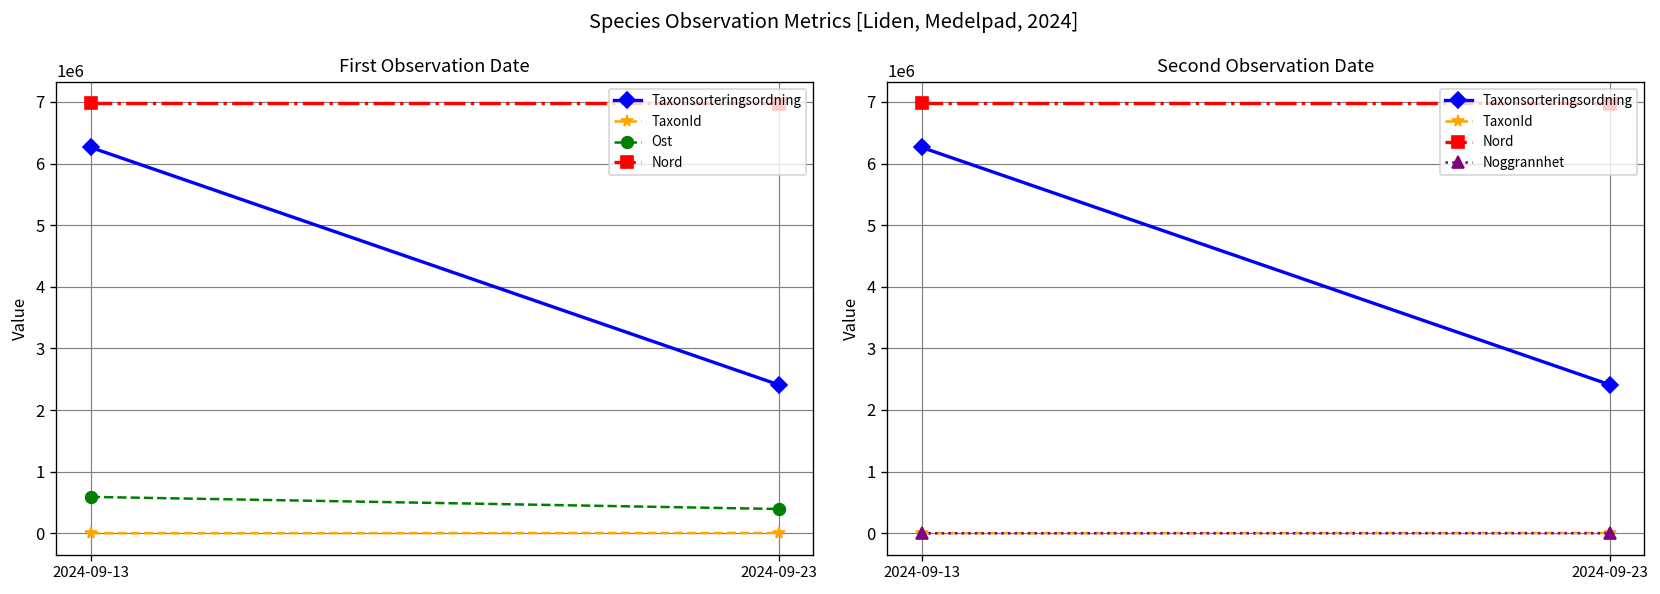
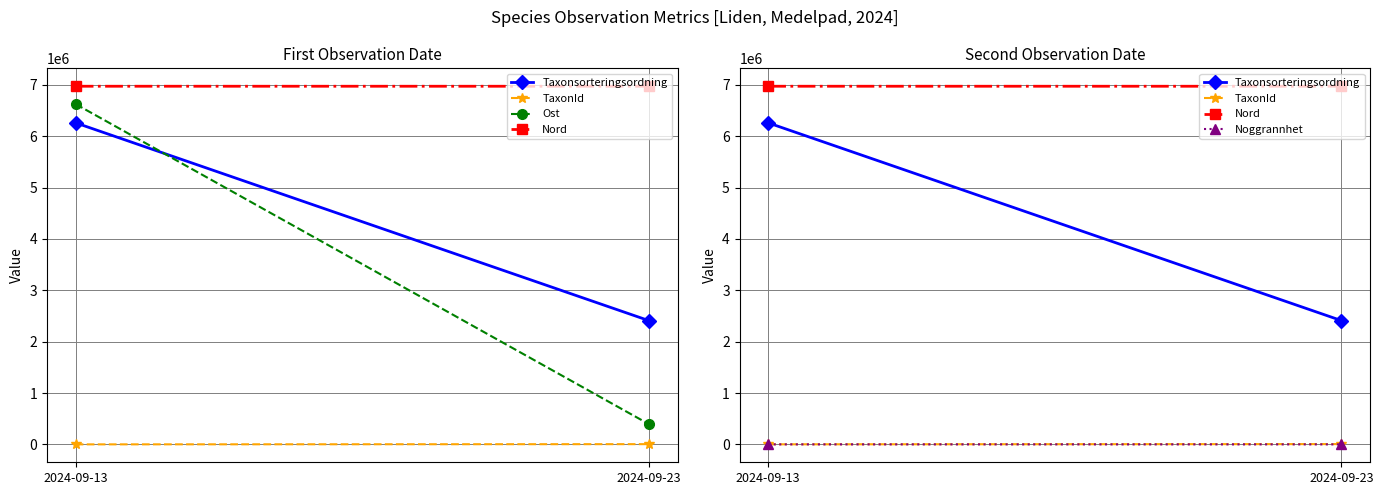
  {
    "First Observation Date": {
      "Taxonsorteringsordning": {
        "2024-09-13": 6300000,
        "2024-09-23": 2400000
      },
      "TaxonId": {
        "2024-09-13": 0,
        "2024-09-23": 0
      },
      "Ost": {
-       "2024-09-13": 600000,
+       "2024-09-13": 6600000,
        "2024-09-23": 400000
      },
      "Nord": {
        "2024-09-13": 7000000
      }
    },
    "Second Observation Date": {
      "Taxonsorteringsordning": {
        "2024-09-13": 6300000,
        "2024-09-23": 2400000
      },
      "Noggrannhet": {
        "2024-09-13": 0,
        "2024-09-23": 0
      },
      "Nord": {
        "2024-09-13": 7000000
      }
    }
  }
